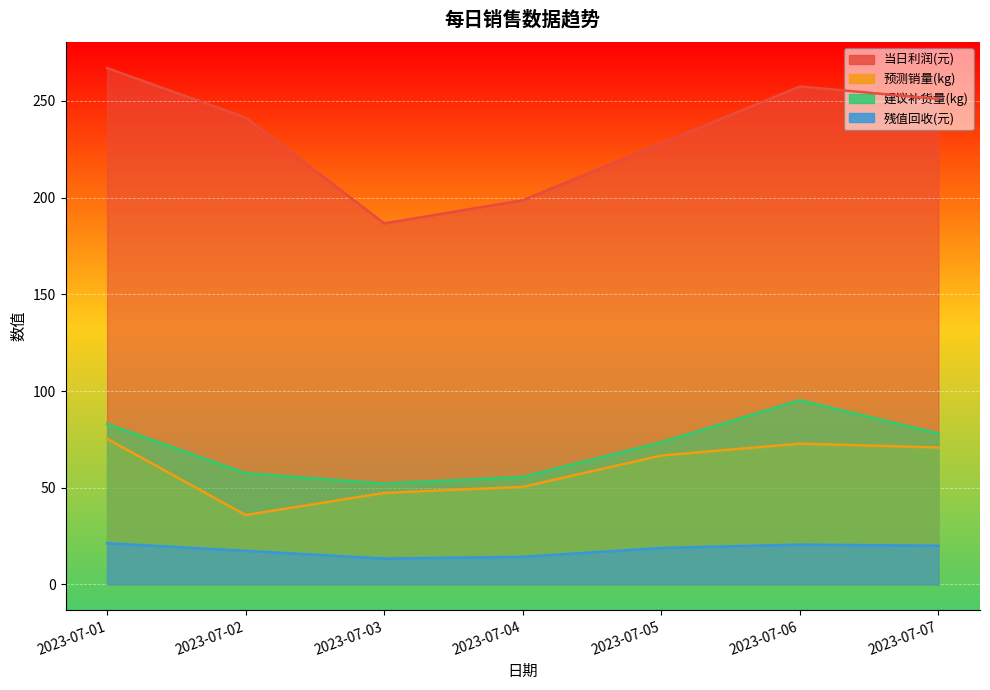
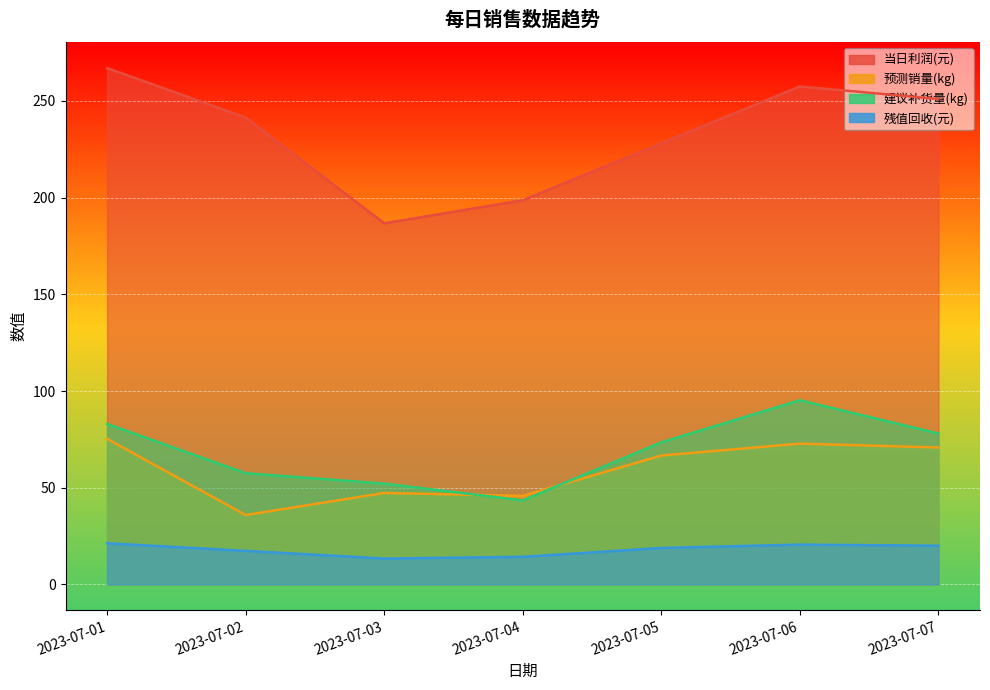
  {
    "当日利润(元)": {
      "2023-07-01": 267,
      "2023-07-02": 241,
      "2023-07-03": 187,
      "2023-07-04": 199,
      "2023-07-05": 228,
      "2023-07-06": 257
    },
    "预测销量(kg)": {
      "2023-07-01": 75,
      "2023-07-02": 36,
      "2023-07-03": 47,
-     "2023-07-04": 50,
+     "2023-07-04": 46,
      "2023-07-05": 67,
      "2023-07-06": 73,
      "2023-07-07": 71
    },
    "建议补货量(kg)": {
      "2023-07-01": 83,
      "2023-07-02": 58,
      "2023-07-03": 52,
-     "2023-07-04": 56,
+     "2023-07-04": 43,
      "2023-07-05": 73,
      "2023-07-06": 95,
      "2023-07-07": 78
    },
    "残值回收(元)": {
      "2023-07-01": 21,
      "2023-07-02": 17,
      "2023-07-03": 13,
      "2023-07-04": 14,
      "2023-07-05": 19,
      "2023-07-06": 21,
      "2023-07-07": 20
    }
  }
